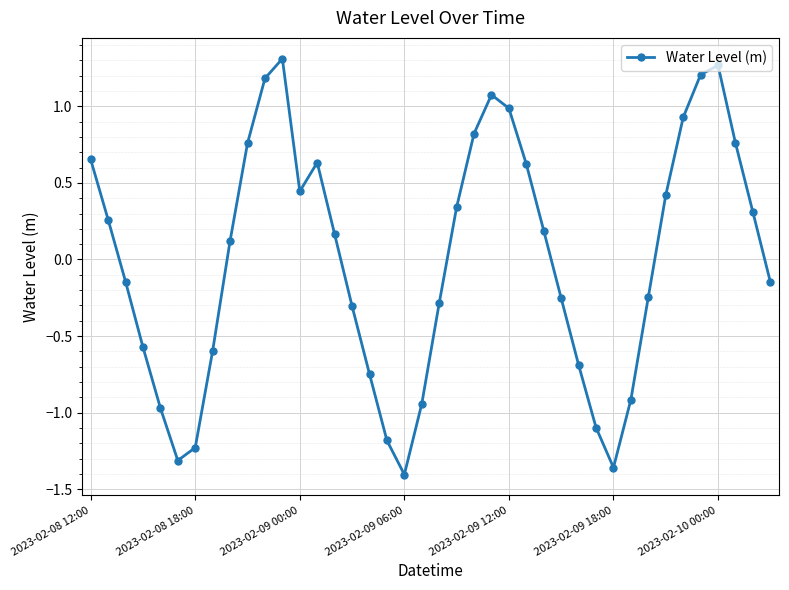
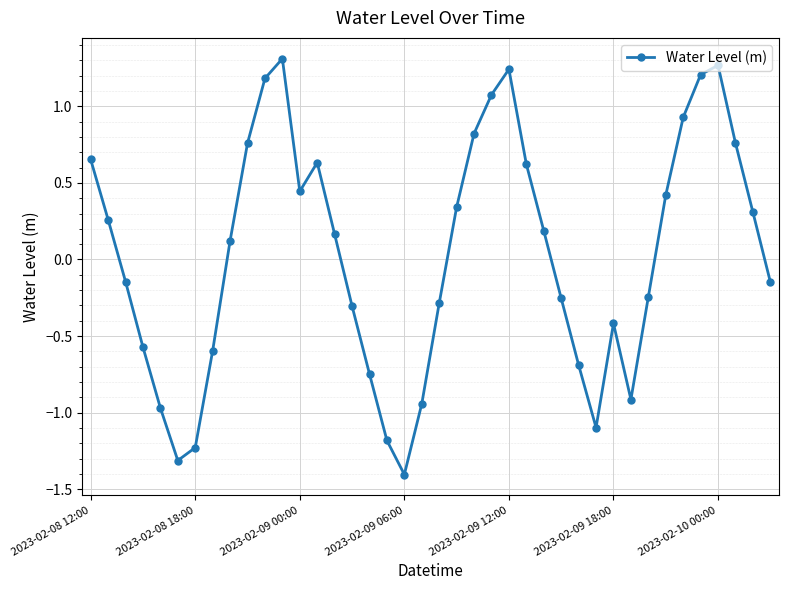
  {
    "2023-02-08 12:00": 0.65,
    "2023-02-08 18:00": -1.23,
    "2023-02-09 00:00": 0.44,
    "2023-02-09 06:00": -1.40,
-   "2023-02-09 12:00": 0.99,
-   "2023-02-09 18:00": -1.36
+   "2023-02-09 12:00": 1.24,
+   "2023-02-09 18:00": -0.42
  }
